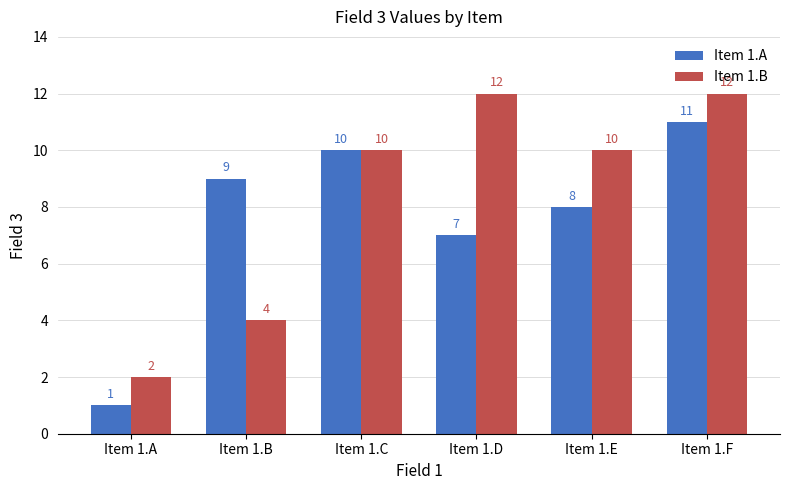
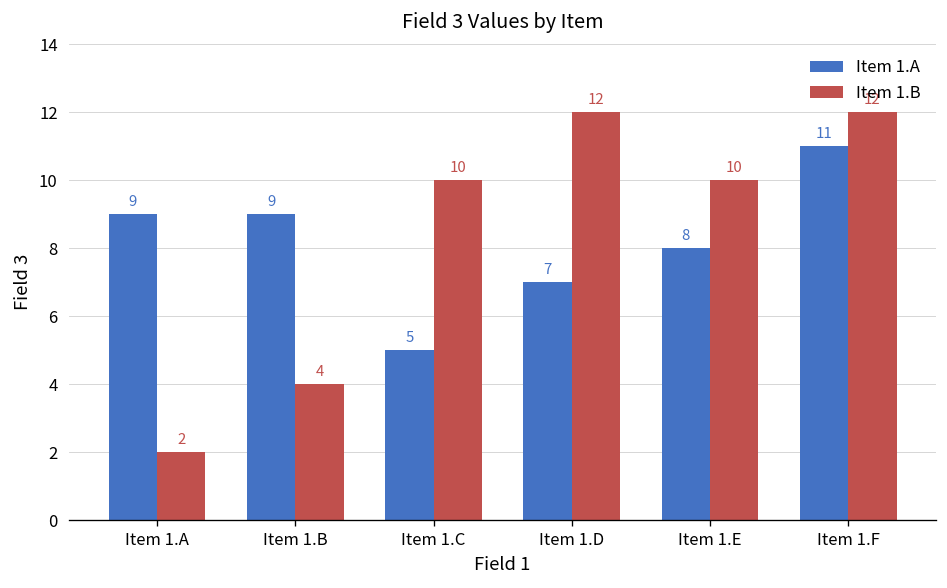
  {
    "Item 1.A": {
-     "Item 1.A": 1,
+     "Item 1.A": 9,
      "Item 1.B": 9,
-     "Item 1.C": 10,
+     "Item 1.C": 5,
      "Item 1.D": 7,
      "Item 1.E": 8,
      "Item 1.F": 11
    },
    "Item 1.B": {
      "Item 1.A": 2,
      "Item 1.B": 4,
      "Item 1.C": 10,
      "Item 1.D": 12,
      "Item 1.E": 10,
      "Item 1.F": 12
    }
  }
